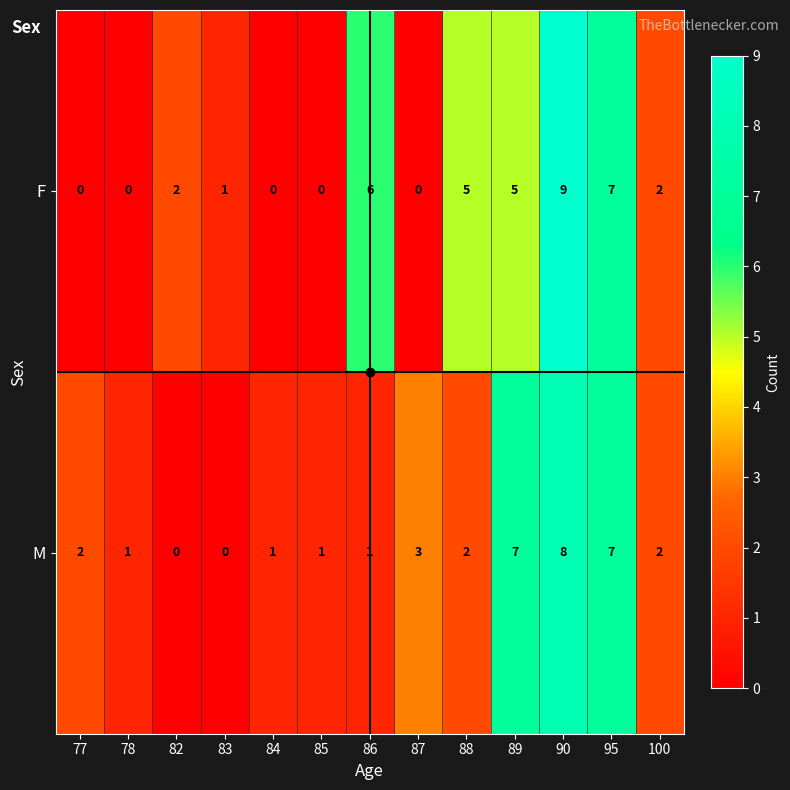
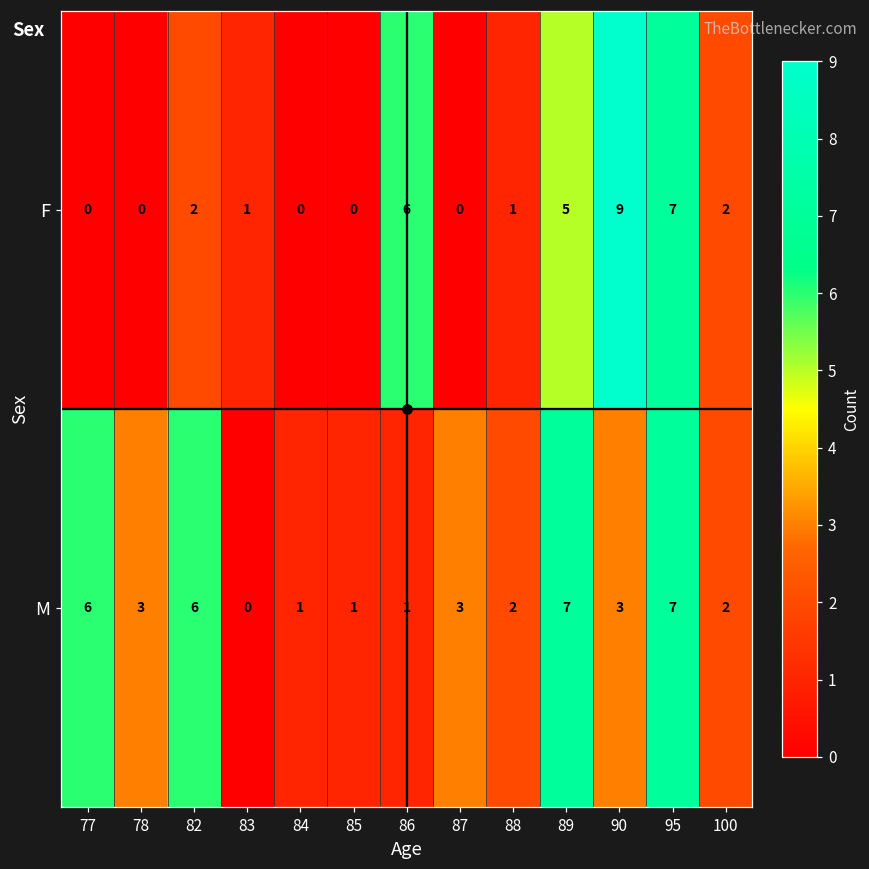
  {
    "F": {
      "77": 0,
      "78": 0,
      "82": 2,
      "83": 1,
      "84": 0,
      "85": 0,
      "86": 6,
      "87": 0,
-     "88": 5,
+     "88": 1,
      "89": 5,
      "90": 9,
      "95": 7,
      "100": 2
    },
    "M": {
-     "77": 2,
-     "78": 1,
-     "82": 0,
+     "77": 6,
+     "78": 3,
+     "82": 6,
      "83": 0,
      "84": 1,
      "85": 1,
      "86": 1,
      "87": 3,
      "88": 2,
      "89": 7,
-     "90": 8,
+     "90": 3,
      "95": 7,
      "100": 2
    }
  }
